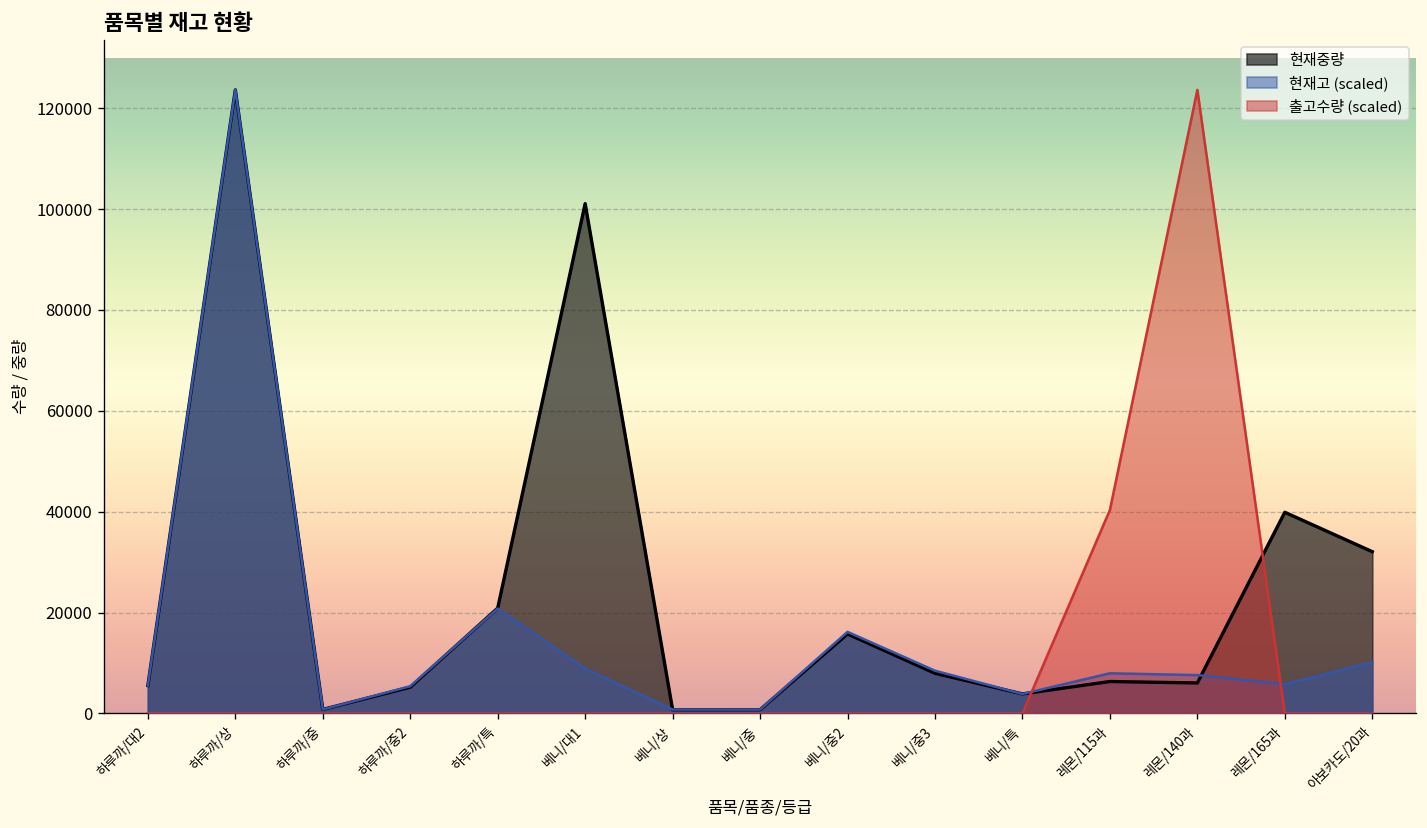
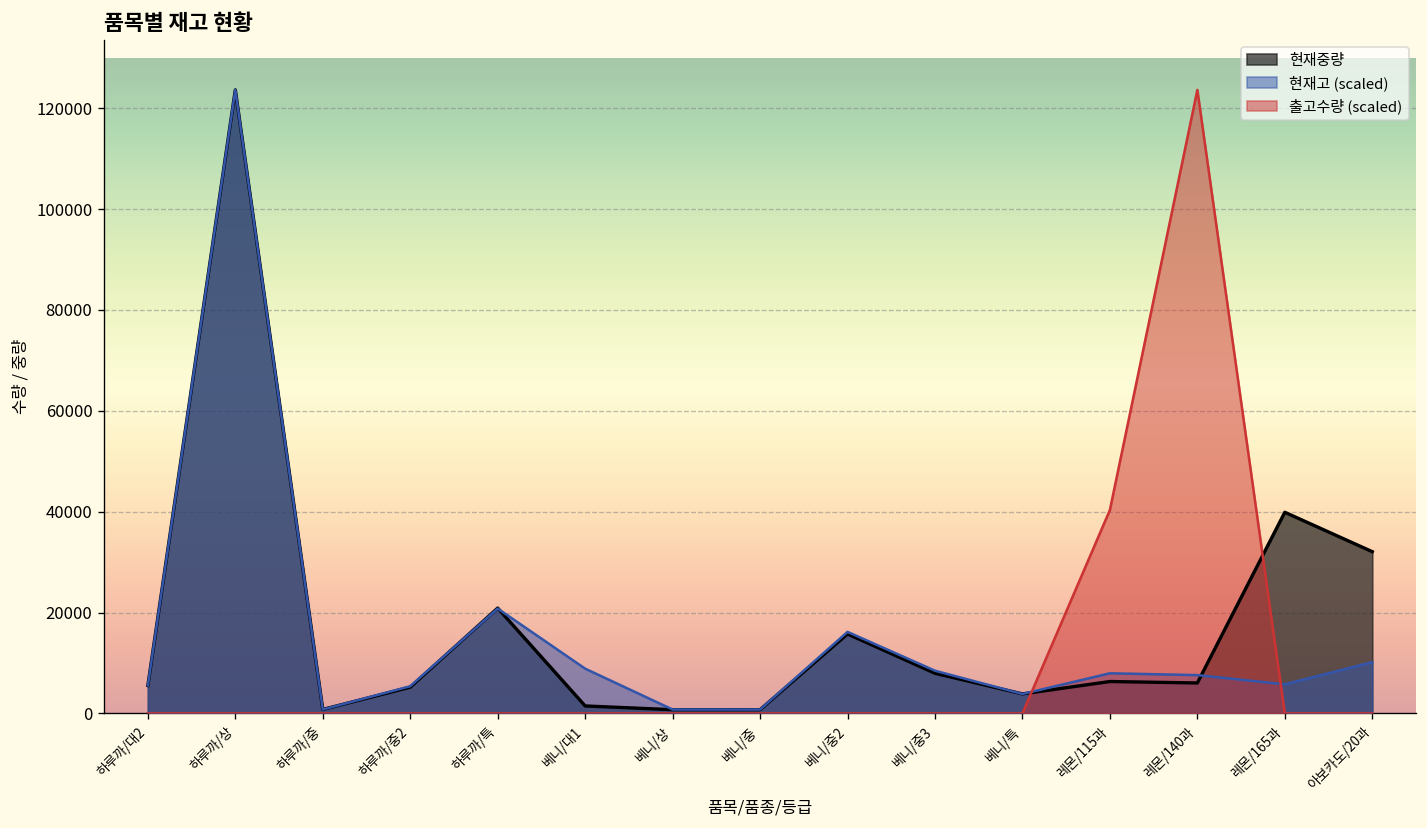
  {
    "현재중량": {
-     "베니/대1": 101000,
+     "베니/대1": 1000,
      "레몬/115과": 6000,
      "레몬/140과": 6000,
      "레몬/165과": 40000,
      "아보카도/20과": 32000
    },
    "현재고 (scaled)": {
      "베니/대1": 9000,
      "레몬/115과": 8000,
      "레몬/140과": 8000,
      "레몬/165과": 6000,
      "아보카도/20과": 10000
    },
    "출고수량 (scaled)": {
      "하루까/대2": 0,
      "하루까/상": 0,
      "하루까/중": 0,
      "하루까/중2": 0,
      "하루까/특": 0,
      "베니/대1": 0,
      "베니/상": 0,
      "베니/중": 0,
      "베니/중2": 0,
      "베니/중3": 0,
      "베니/특": 0,
      "레몬/115과": 40000,
      "레몬/140과": 124000,
      "레몬/165과": 0,
      "아보카도/20과": 0
    }
  }
